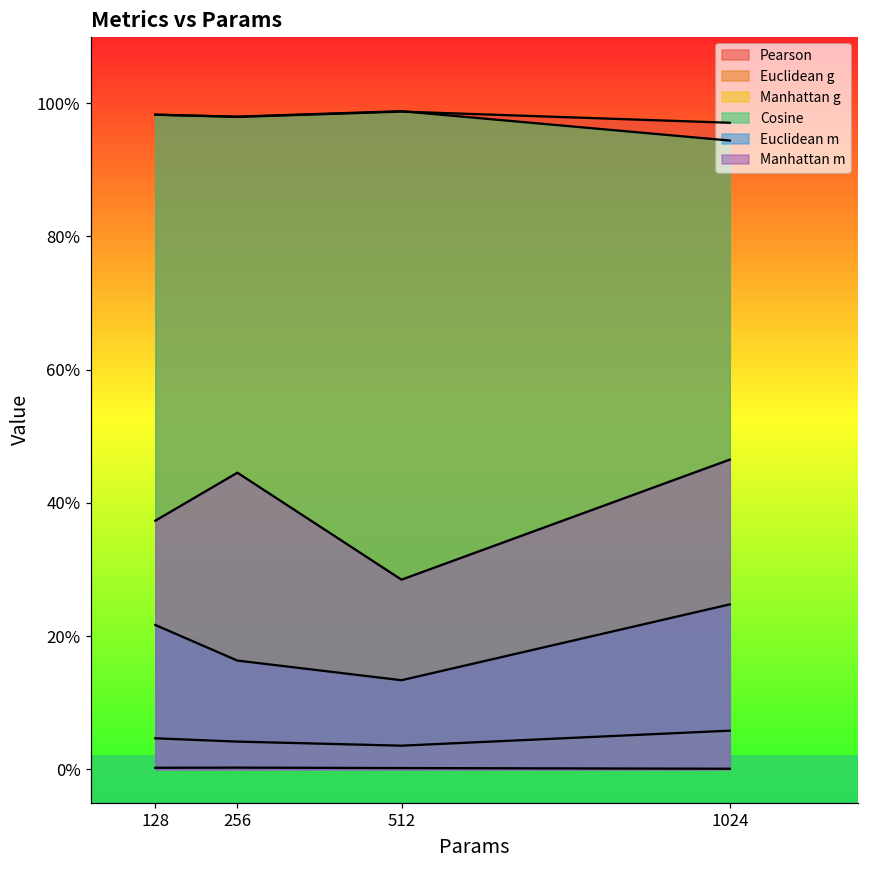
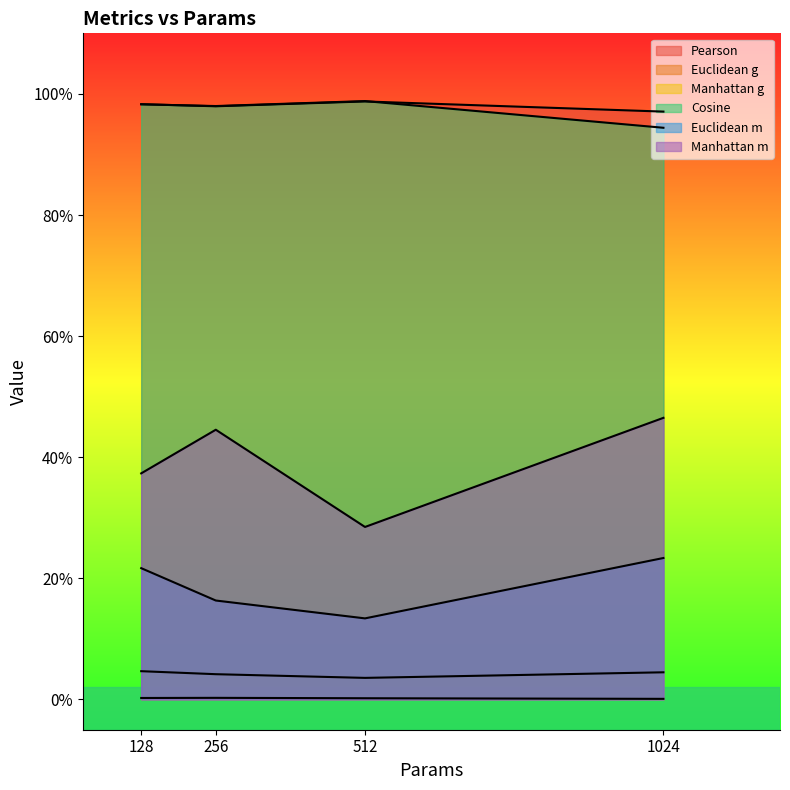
  {
    "Manhattan g": {
      "128": "5%",
      "256": "4%",
      "512": "4%",
-     "1024": "6%"
+     "1024": "4%"
    },
    "Euclidean m": {
      "128": "22%",
      "256": "16%",
      "512": "13%",
-     "1024": "25%"
+     "1024": "23%"
    },
    "Manhattan m": {
      "128": "37%",
      "256": "45%",
      "512": "28%",
      "1024": "47%"
    }
  }
